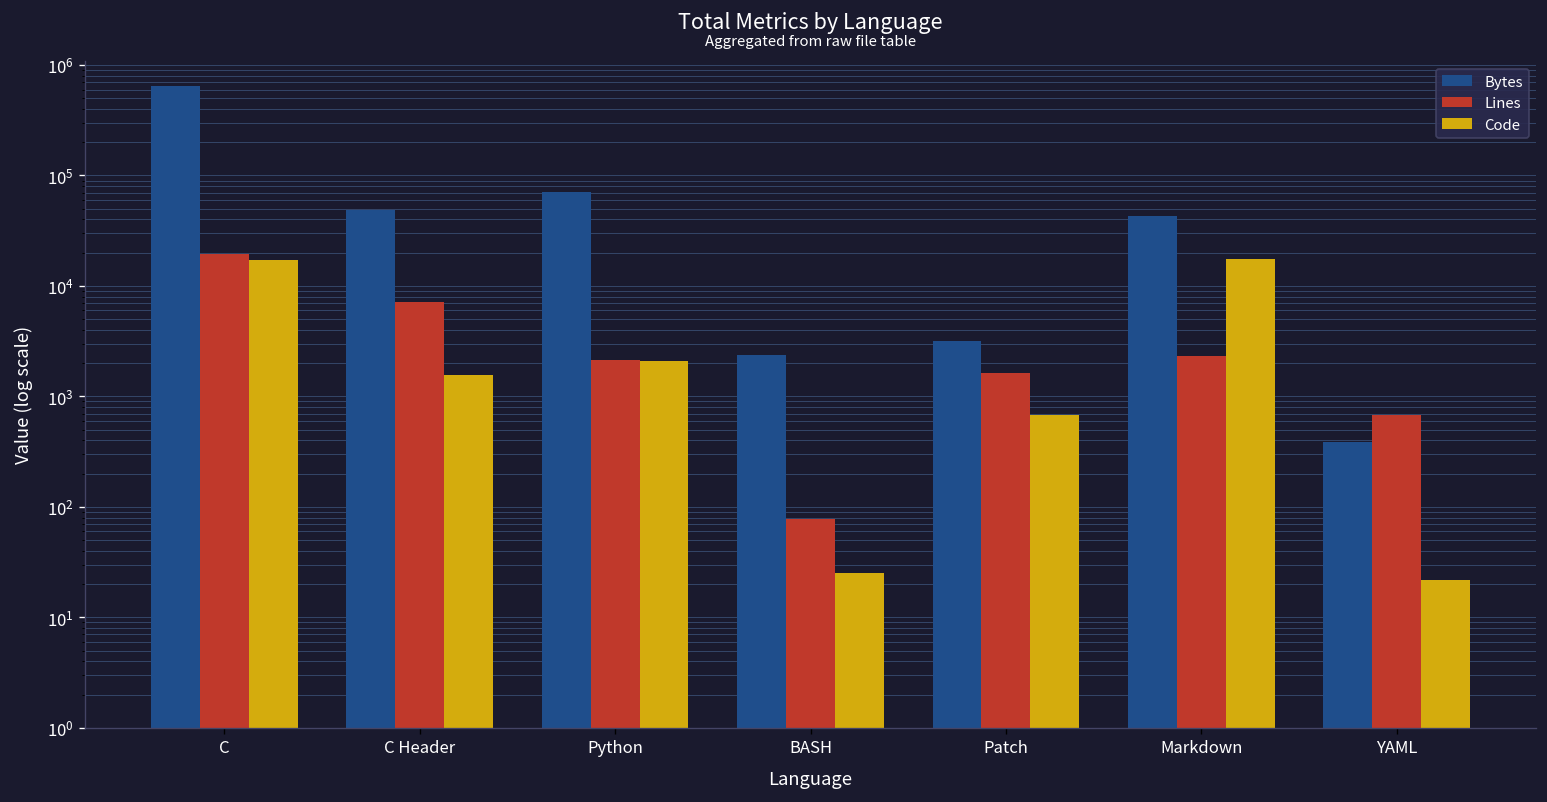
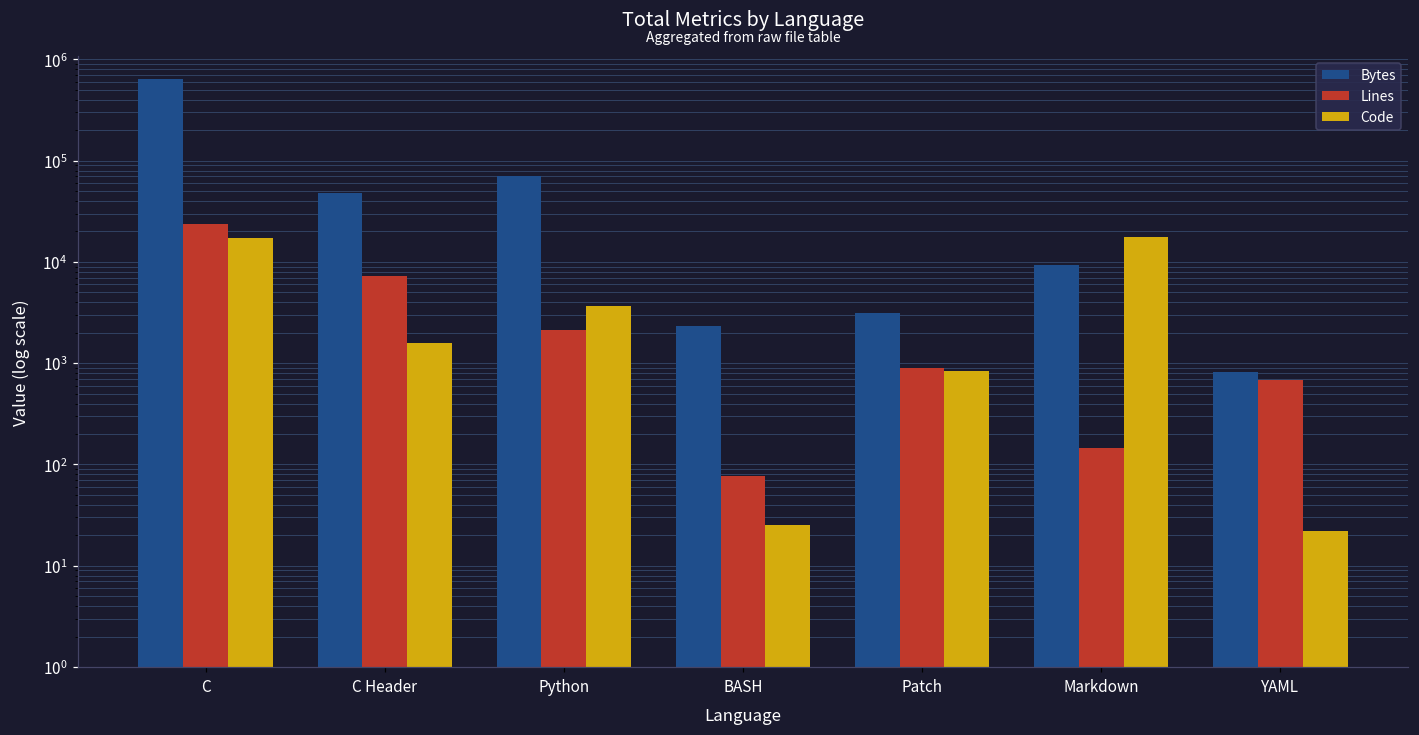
  {
    "Bytes": {
      "C": 600000,
      "C Header": 50000,
      "Python": 70000,
      "BASH": 2400,
      "Patch": 3200,
-     "Markdown": 40000,
-     "YAML": 390
+     "Markdown": 9000,
+     "YAML": 800
    },
    "Lines": {
-     "C": 19000,
+     "C": 24000,
      "C Header": 7000,
      "Python": 2100,
      "BASH": 80,
-     "Patch": 1600,
-     "Markdown": 2300,
+     "Patch": 900,
+     "Markdown": 150,
      "YAML": 700
    },
    "Code": {
      "C": 17000,
      "C Header": 1600,
-     "Python": 2100,
+     "Python": 3700,
      "BASH": 25,
-     "Patch": 700,
+     "Patch": 800,
      "Markdown": 17000,
      "YAML": 22
    }
  }
